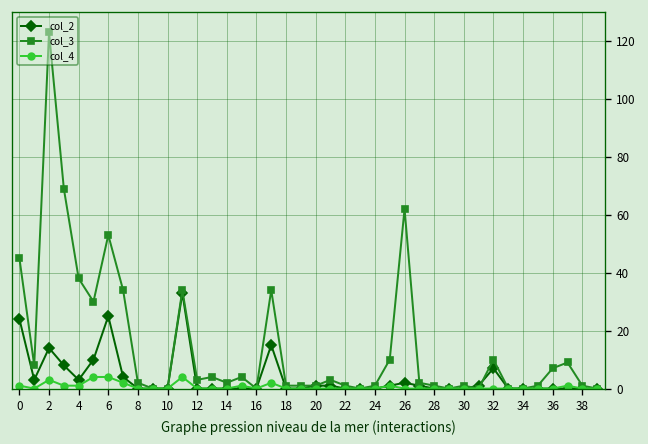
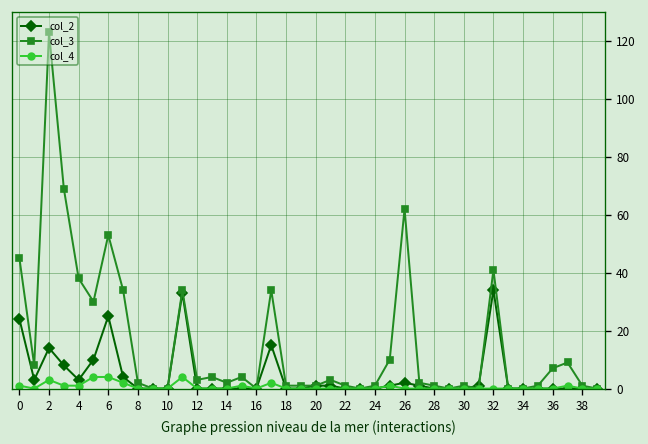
  {
    "col_2": {
      "0": 24,
      "2": 14,
      "4": 3,
      "6": 25,
      "26": 2,
-     "32": 7
+     "32": 34
    },
    "col_3": {
      "0": 45,
      "4": 38,
      "6": 53,
      "8": 2,
      "12": 3,
      "14": 2,
      "26": 62,
-     "32": 10,
+     "32": 41,
      "36": 7
    },
    "col_4": {
      "0": 1,
      "2": 3,
      "4": 1,
      "6": 4,
      "26": 0,
      "32": 0
    }
  }
